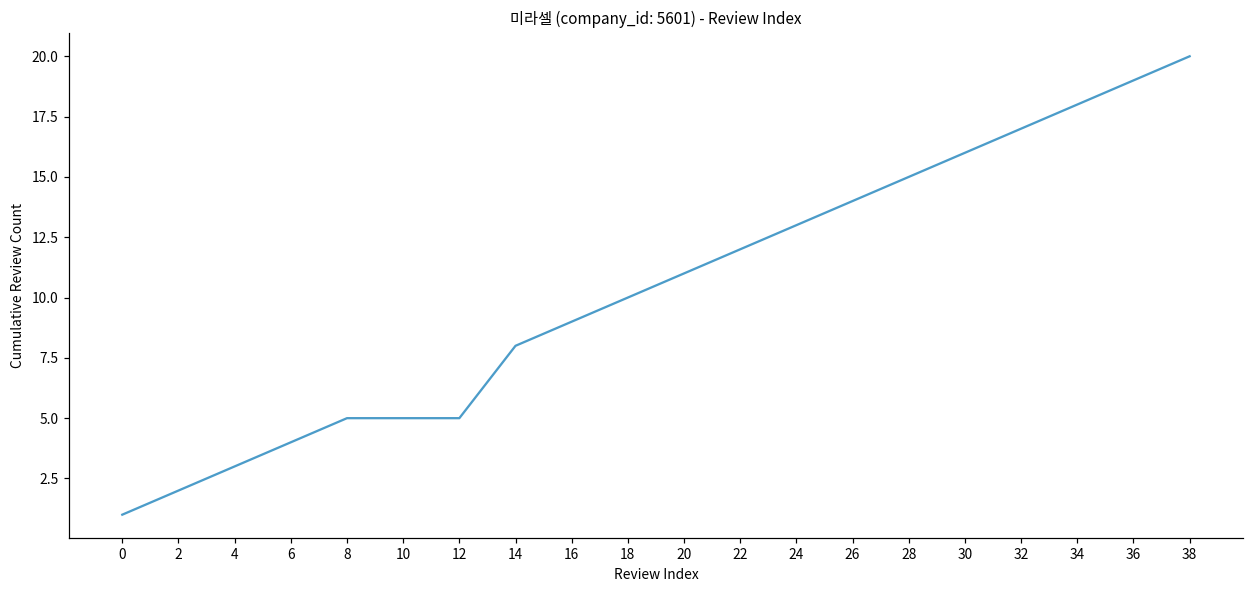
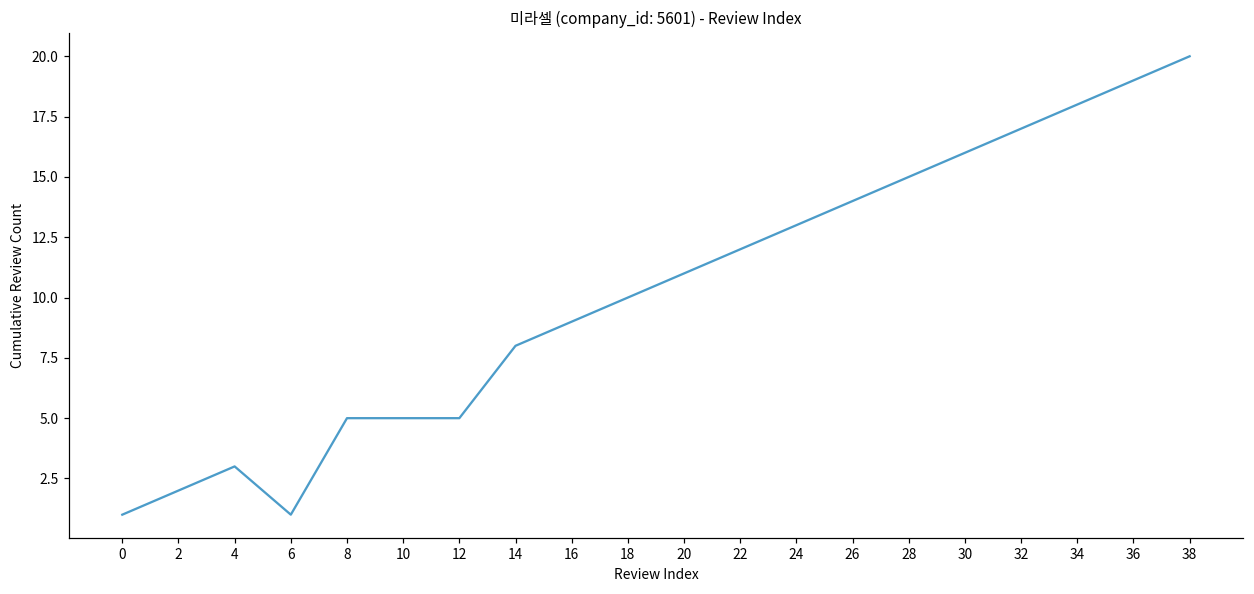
  {
    "0": 1,
    "2": 2,
    "4": 3,
-   "6": 4,
+   "6": 1,
    "8": 5,
    "10": 5,
    "12": 5,
    "14": 8,
    "16": 9,
    "18": 10,
    "20": 11,
    "22": 12,
    "24": 13,
    "26": 14,
    "28": 15,
    "30": 16,
    "32": 17,
    "34": 18,
    "36": 19,
    "38": 20
  }
